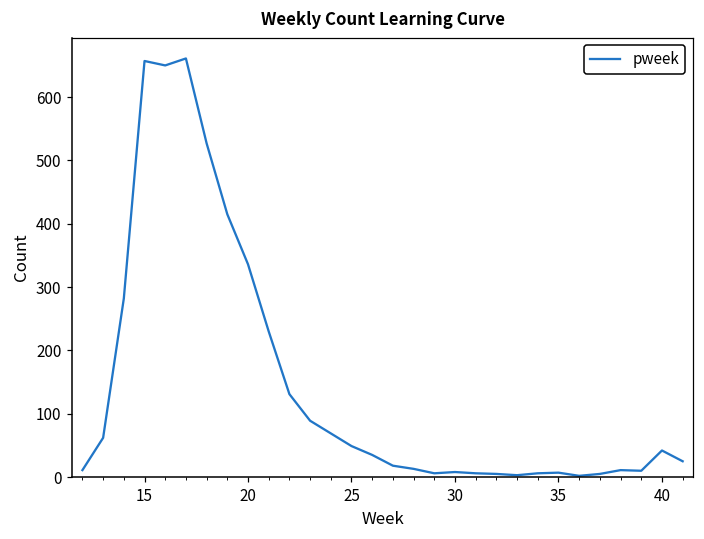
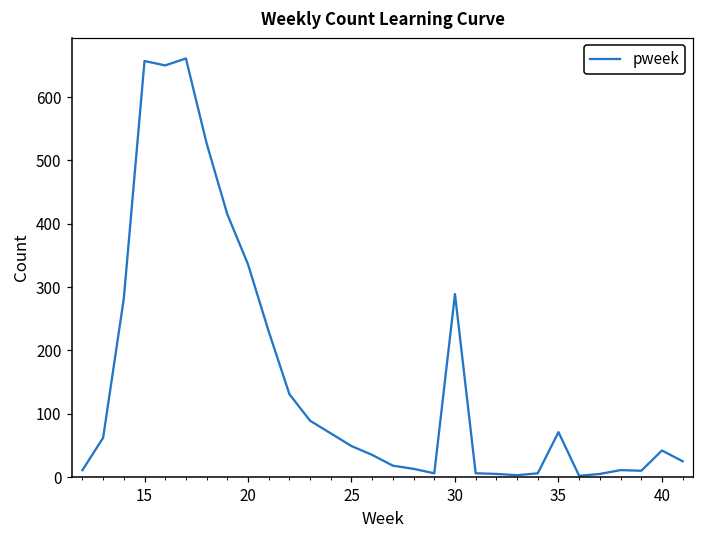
  {
    "15": 660,
    "20": 340,
    "25": 50,
-   "30": 10,
-   "35": 10,
+   "30": 290,
+   "35": 70,
    "40": 40
  }
